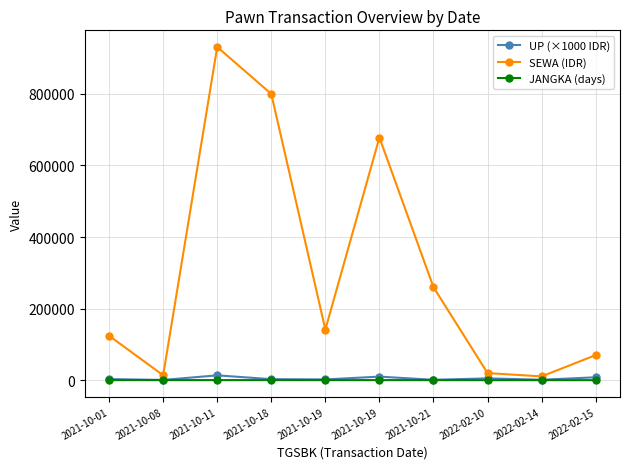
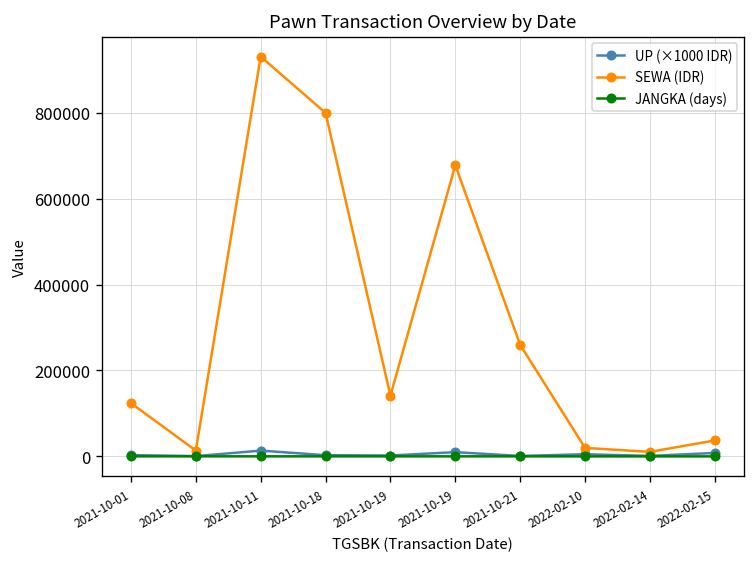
  {
    "UP (×1000 IDR)": {
      "2021-10-11": 10000,
      "2022-02-15": 10000
    },
    "SEWA (IDR)": {
      "2021-10-01": 120000,
      "2021-10-08": 10000,
      "2021-10-11": 930000,
      "2021-10-18": 800000,
      "2021-10-21": 260000,
      "2022-02-10": 20000,
      "2022-02-14": 10000,
-     "2022-02-15": 70000
+     "2022-02-15": 40000
    },
    "JANGKA (days)": {
      "2021-10-11": 0,
      "2022-02-15": 0
    }
  }
